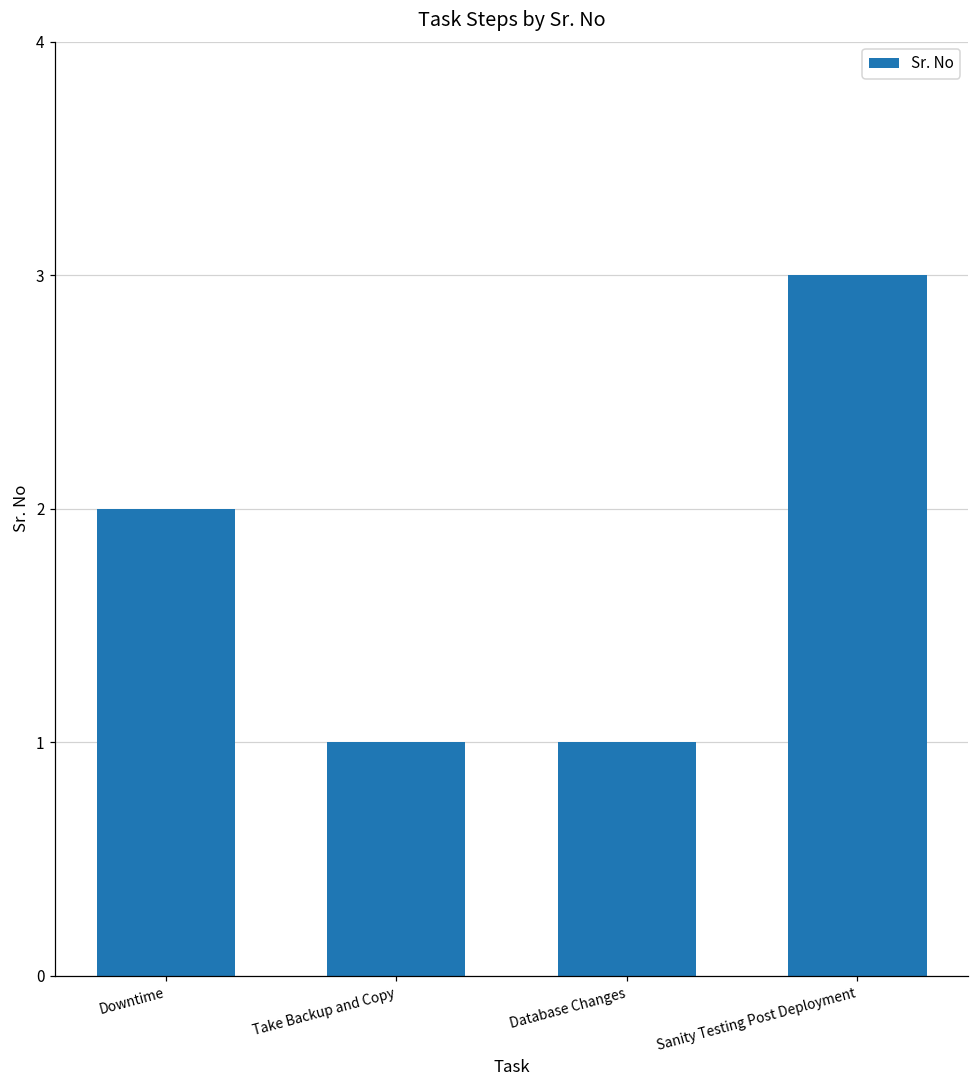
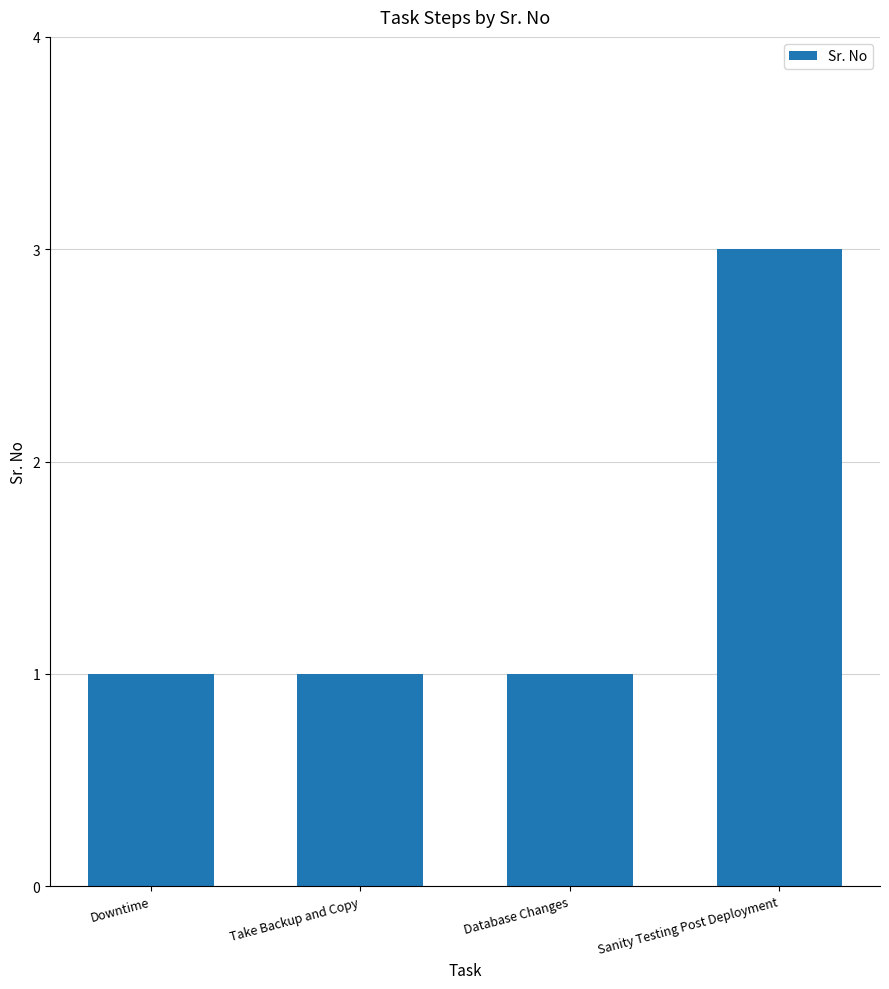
  {
-   "Downtime": 2,
+   "Downtime": 1,
    "Take Backup and Copy": 1,
    "Database Changes": 1,
    "Sanity Testing Post Deployment": 3
  }
